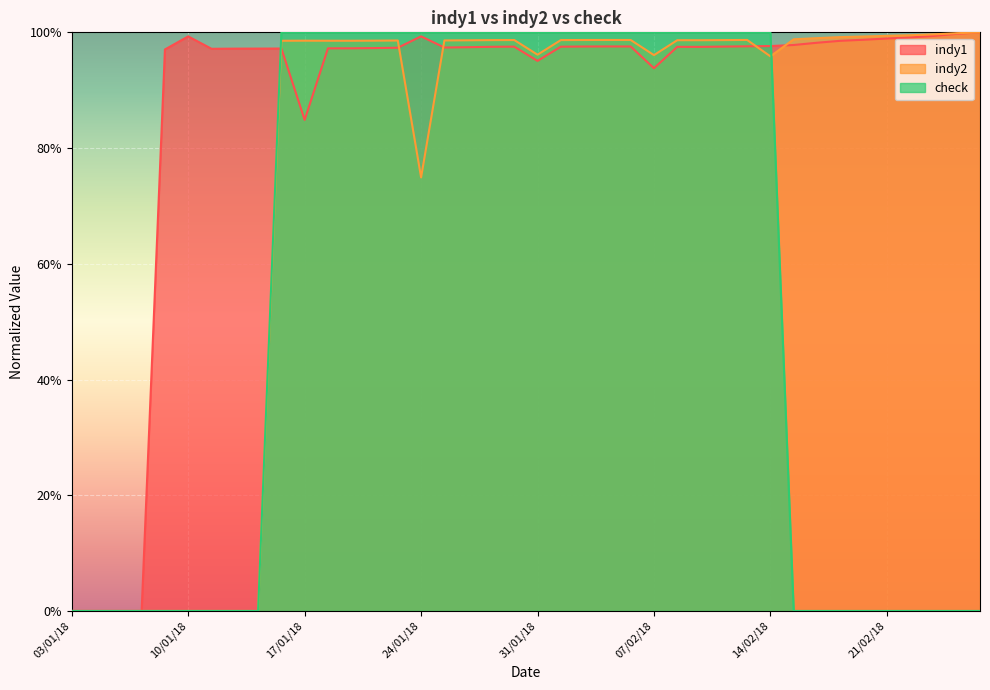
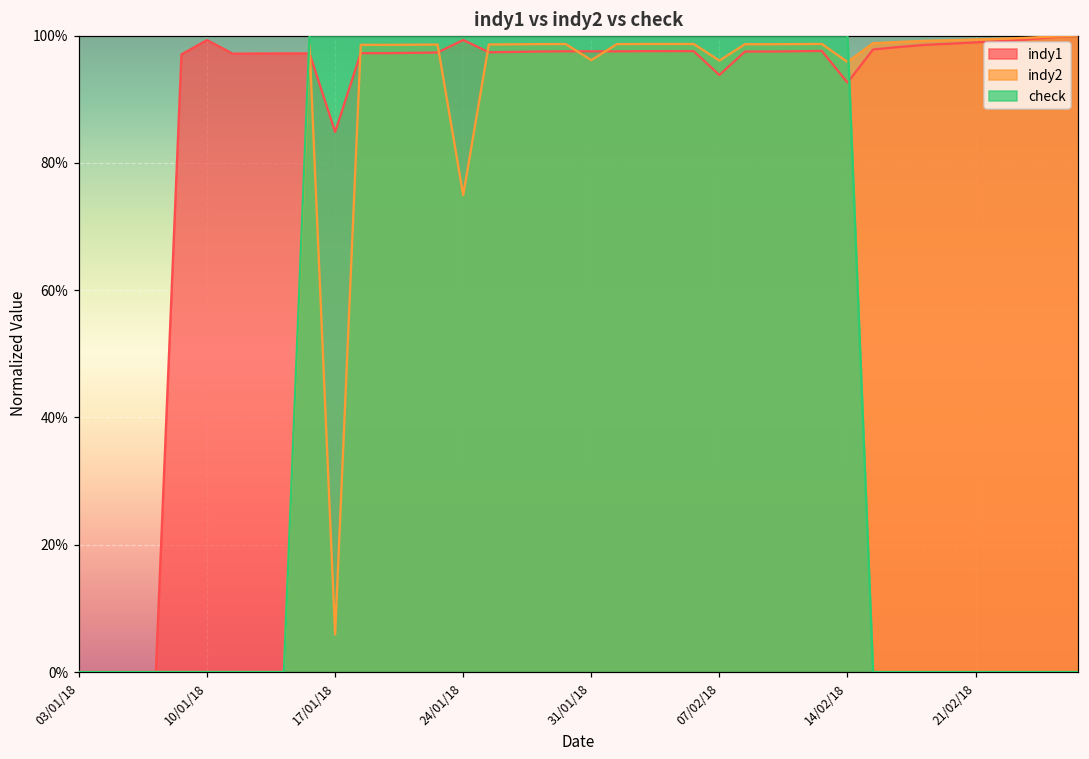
  {
    "indy1": {
      "10/01/18": "99%",
      "17/01/18": "85%",
      "24/01/18": "99%",
-     "31/01/18": "95%",
+     "31/01/18": "98%",
      "07/02/18": "94%",
-     "14/02/18": "98%",
+     "14/02/18": "93%",
      "21/02/18": "99%"
    },
    "indy2": {
-     "17/01/18": "99%",
+     "17/01/18": "6%",
      "24/01/18": "75%",
      "31/01/18": "96%",
      "07/02/18": "96%",
      "14/02/18": "96%",
      "21/02/18": "99%"
    },
    "check": {
      "17/01/18": "100%",
      "24/01/18": "100%",
      "31/01/18": "100%",
      "07/02/18": "100%",
      "14/02/18": "100%",
      "21/02/18": "0%"
    }
  }
